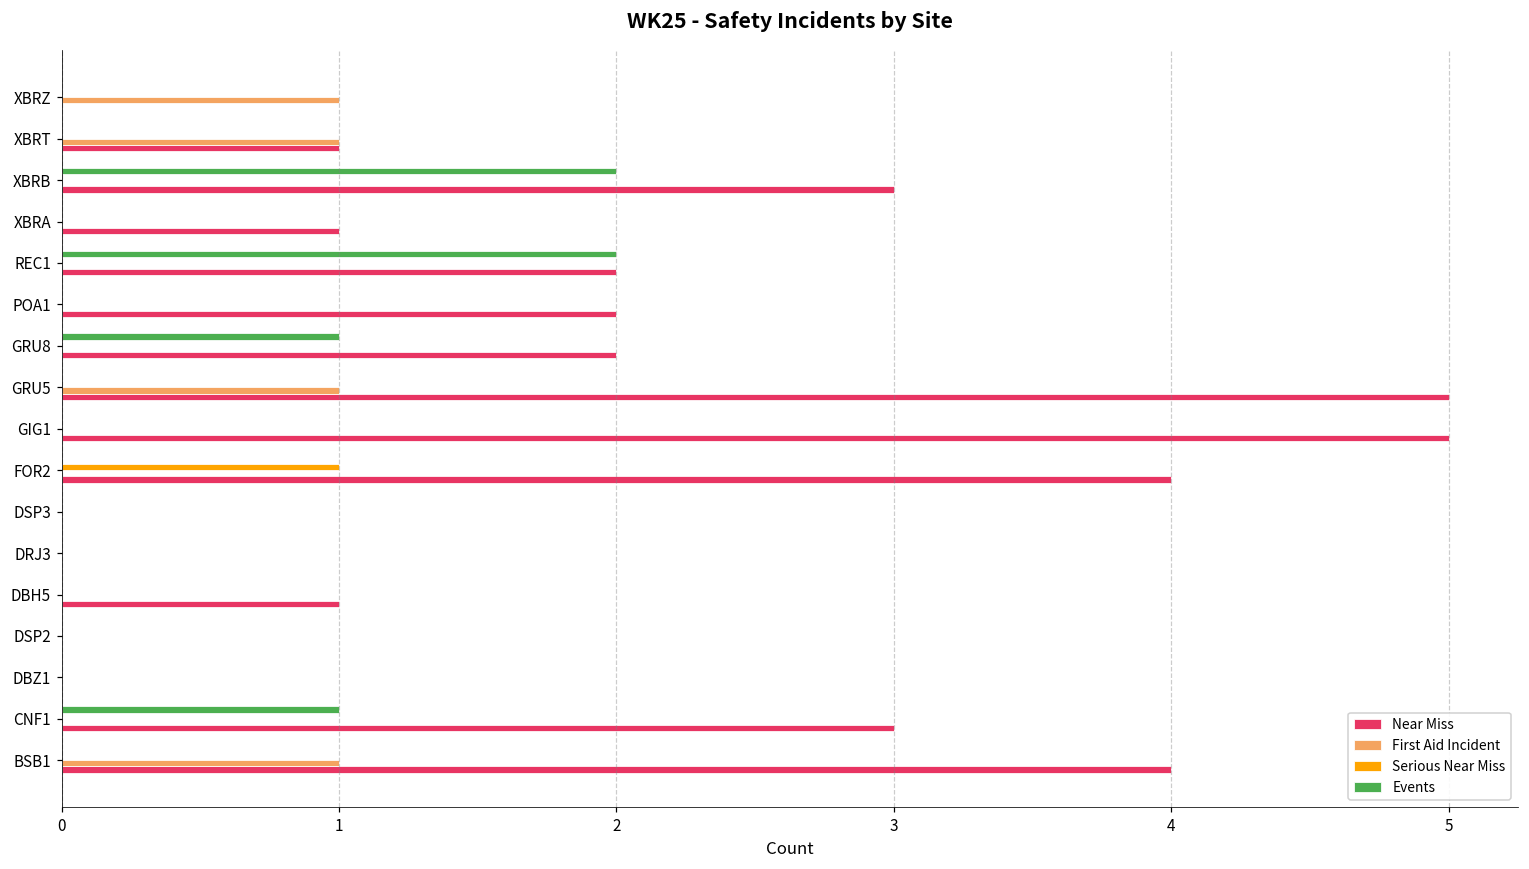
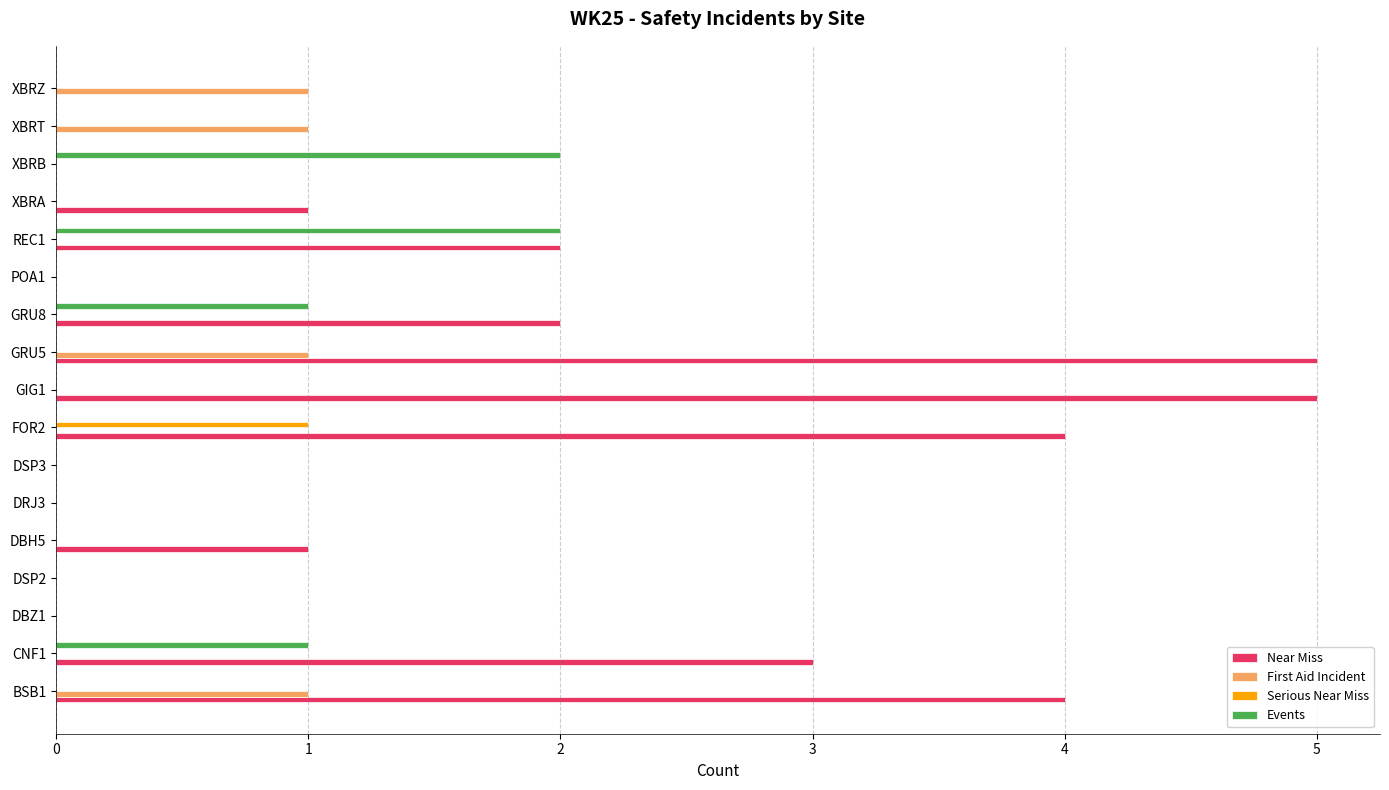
  {
    "Near Miss": {
      "XBRZ": 0,
-     "XBRT": 1,
-     "XBRB": 3,
+     "XBRT": 0,
+     "XBRB": 0,
      "XBRA": 1,
      "REC1": 2,
-     "POA1": 2,
+     "POA1": 0,
      "GRU8": 2,
      "GRU5": 5,
      "GIG1": 5,
      "FOR2": 4,
      "DSP3": 0,
      "DRJ3": 0,
      "DBH5": 1,
      "DSP2": 0,
      "DBZ1": 0,
      "CNF1": 3,
      "BSB1": 4
    },
    "First Aid Incident": {
      "XBRZ": 1,
      "XBRT": 1,
      "XBRB": 0,
      "XBRA": 0,
      "REC1": 0,
      "POA1": 0,
      "GRU8": 0,
      "GRU5": 1,
      "GIG1": 0,
      "FOR2": 0,
      "DSP3": 0,
      "DRJ3": 0,
      "DBH5": 0,
      "DSP2": 0,
      "DBZ1": 0,
      "CNF1": 0,
      "BSB1": 1
    },
    "Serious Near Miss": {
      "XBRZ": 0,
      "XBRT": 0,
      "XBRB": 0,
      "XBRA": 0,
      "REC1": 0,
      "POA1": 0,
      "GRU8": 0,
      "GRU5": 0,
      "GIG1": 0,
      "FOR2": 1,
      "DSP3": 0,
      "DRJ3": 0,
      "DBH5": 0,
      "DSP2": 0,
      "DBZ1": 0,
      "CNF1": 0,
      "BSB1": 0
    },
    "Events": {
      "XBRZ": 0,
      "XBRT": 0,
      "XBRB": 2,
      "XBRA": 0,
      "REC1": 2,
      "POA1": 0,
      "GRU8": 1,
      "GRU5": 0,
      "GIG1": 0,
      "FOR2": 0,
      "DSP3": 0,
      "DRJ3": 0,
      "DBH5": 0,
      "DSP2": 0,
      "DBZ1": 0,
      "CNF1": 1,
      "BSB1": 0
    }
  }
